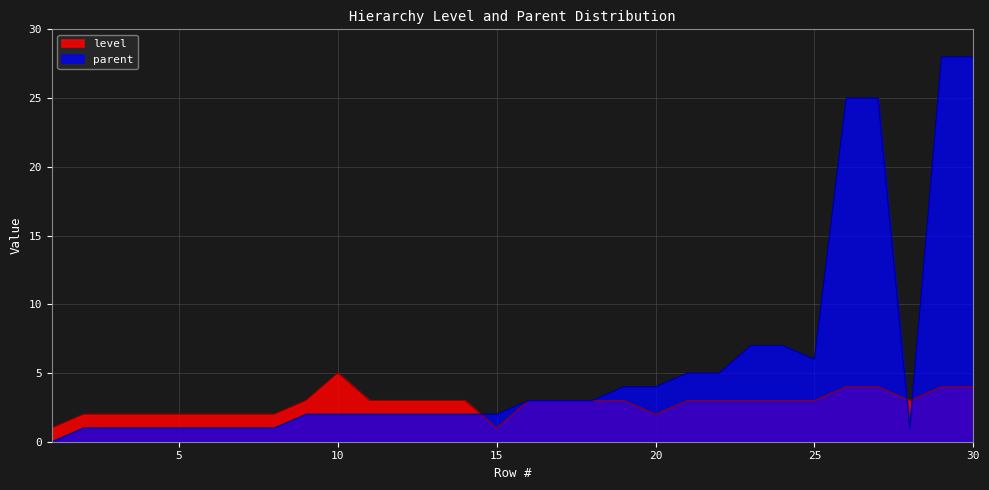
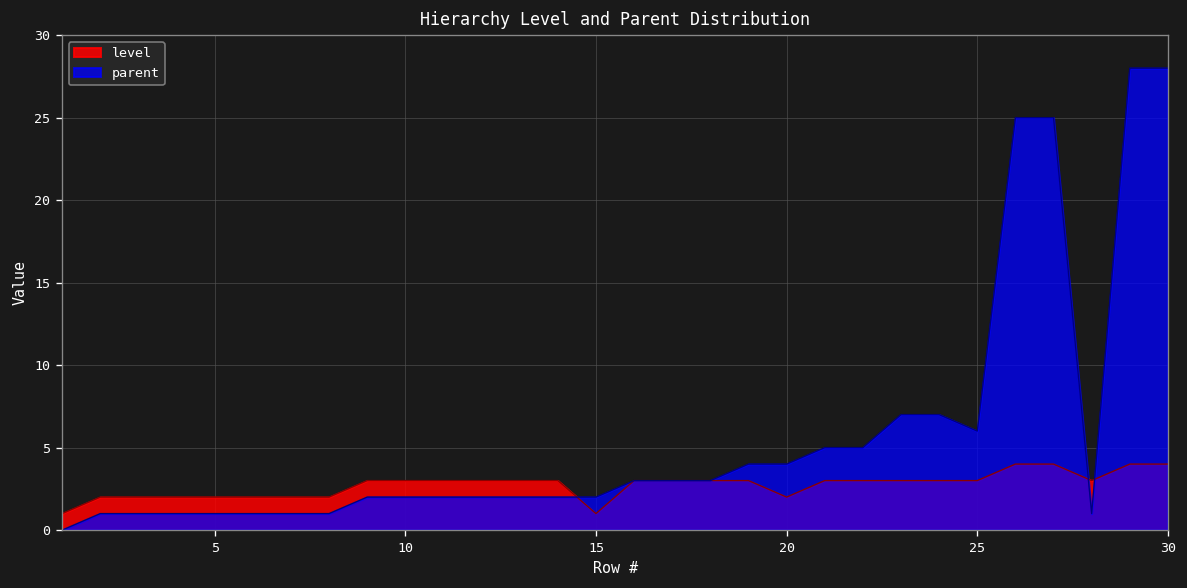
  {
    "level": {
      "5": 2,
-     "10": 5,
+     "10": 3,
      "15": 1,
      "20": 2,
      "25": 3,
      "30": 4
    },
    "parent": {
      "5": 1,
      "10": 2,
      "15": 2,
      "20": 4,
      "25": 6,
      "30": 28
    }
  }
